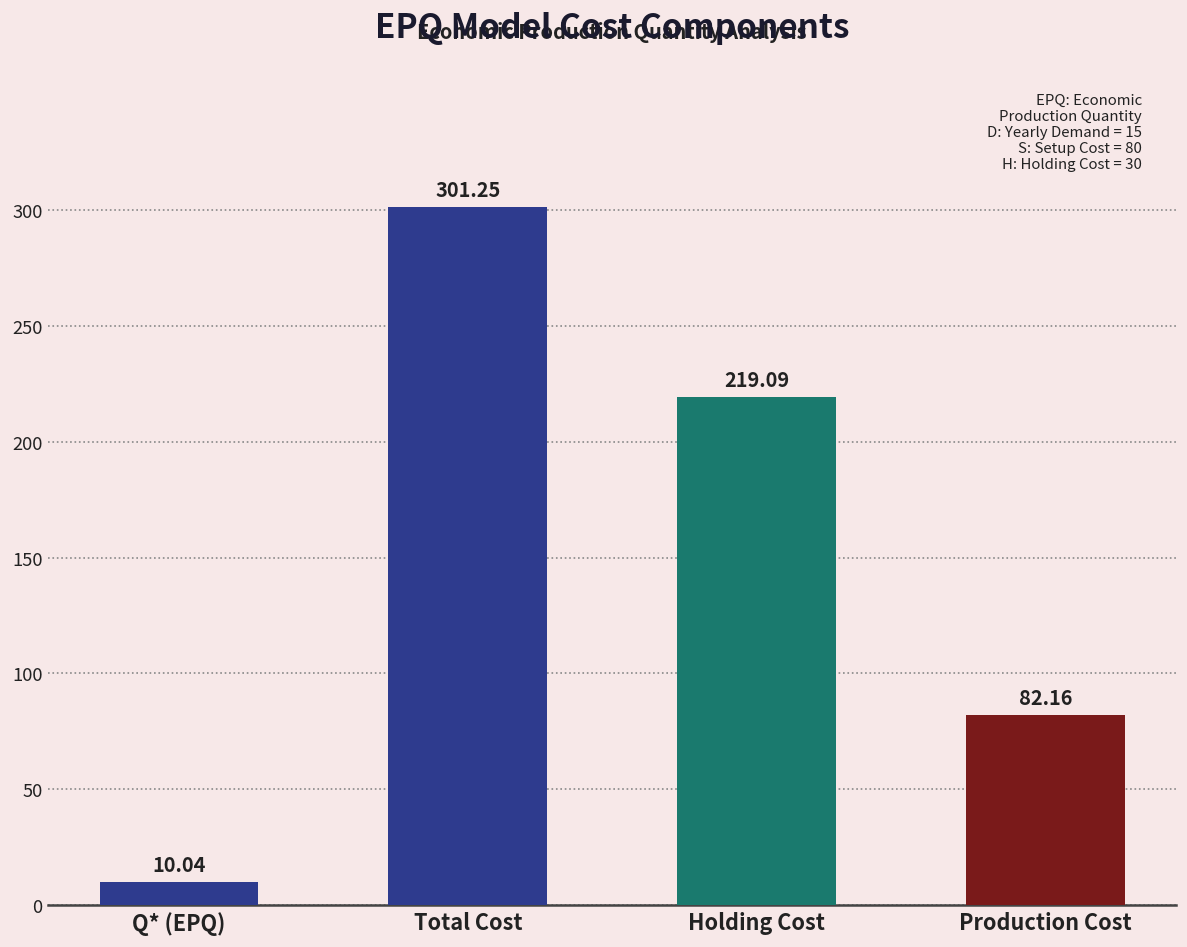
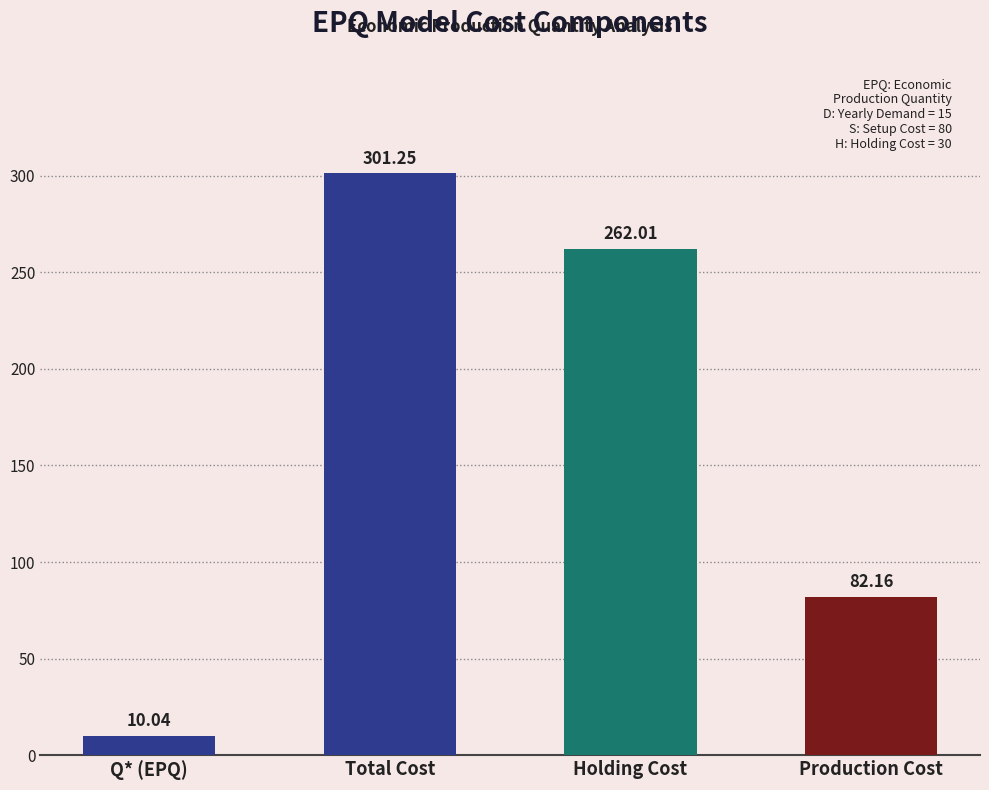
  {
    "Q* (EPQ)": 10.04,
    "Total Cost": 301.25,
-   "Holding Cost": 219.09,
+   "Holding Cost": 262.01,
    "Production Cost": 82.16
  }
